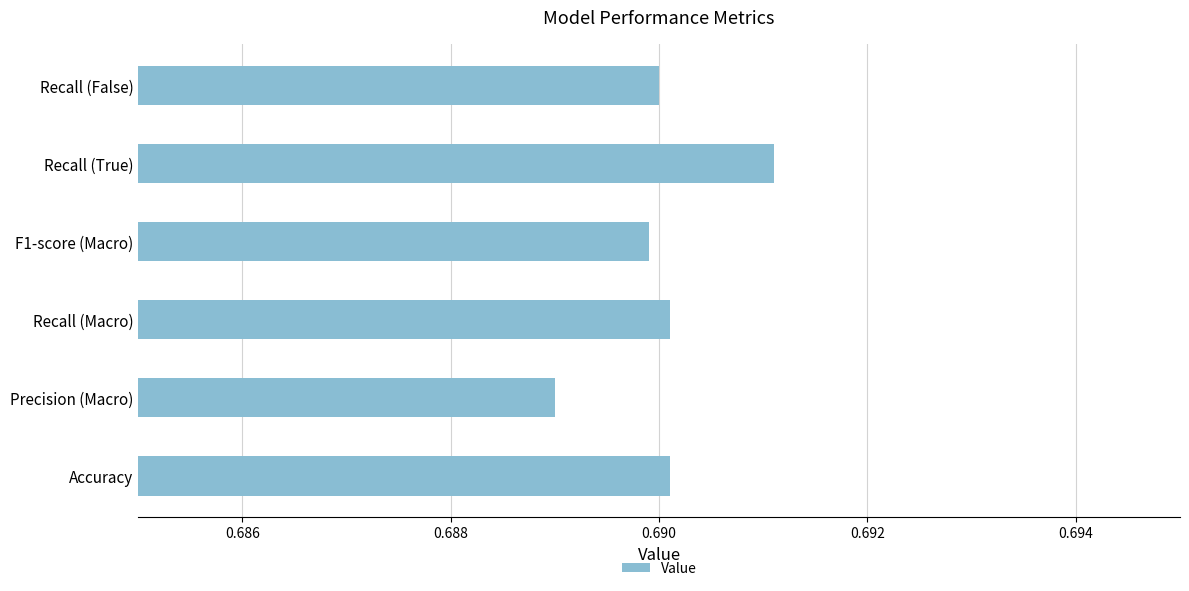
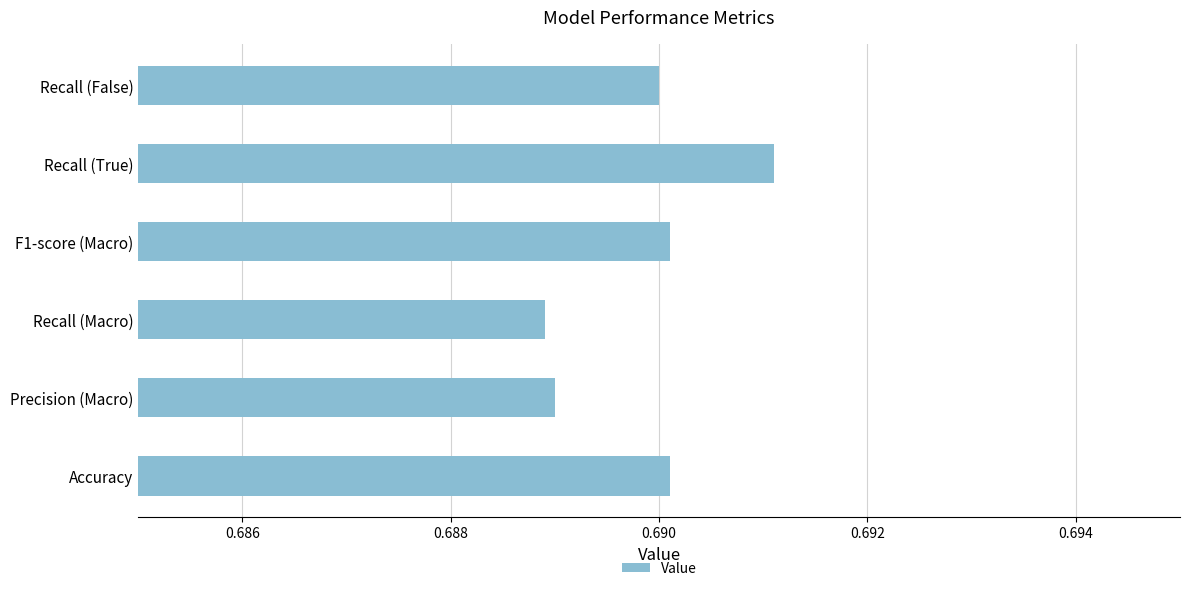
  {
    "Recall (False)": 0.6900,
    "Recall (True)": 0.6911,
-   "F1-score (Macro)": 0.6899,
-   "Recall (Macro)": 0.6901,
+   "F1-score (Macro)": 0.6901,
+   "Recall (Macro)": 0.6889,
    "Precision (Macro)": 0.6890,
    "Accuracy": 0.6901
  }
